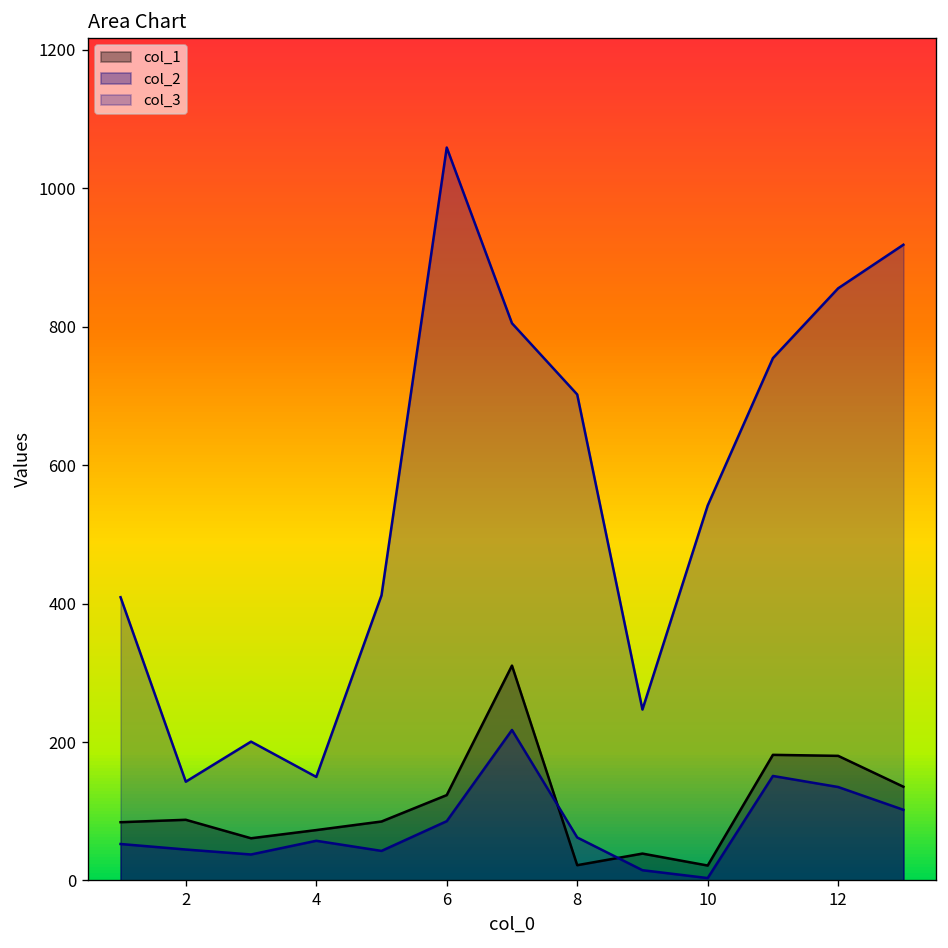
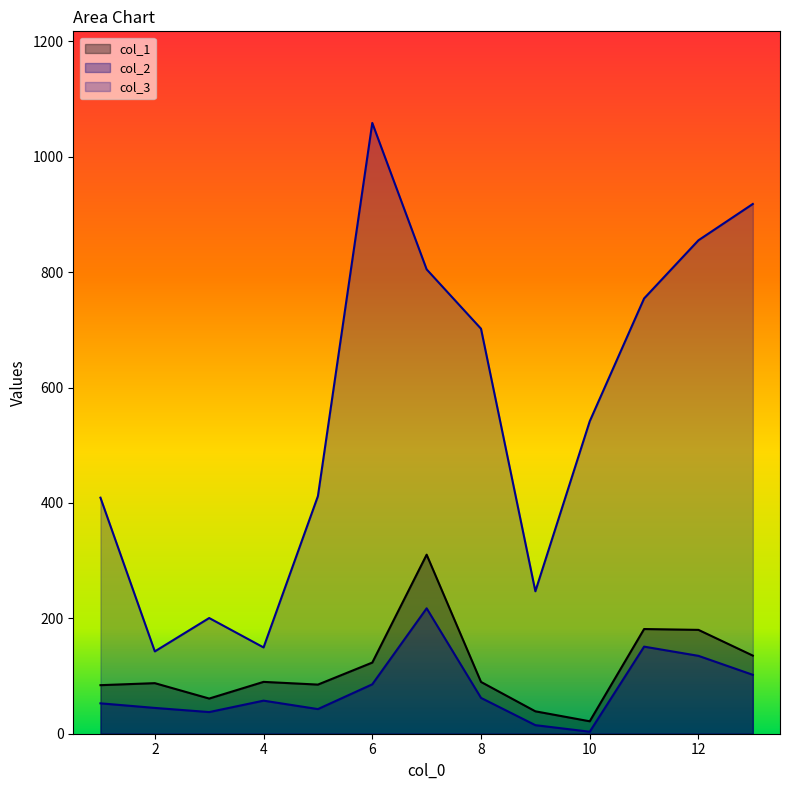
  {
    "col_1": {
      "2": 90,
-     "4": 70,
+     "4": 90,
      "6": 120,
-     "8": 20,
+     "8": 90,
      "10": 20,
      "12": 180
    }
  }
